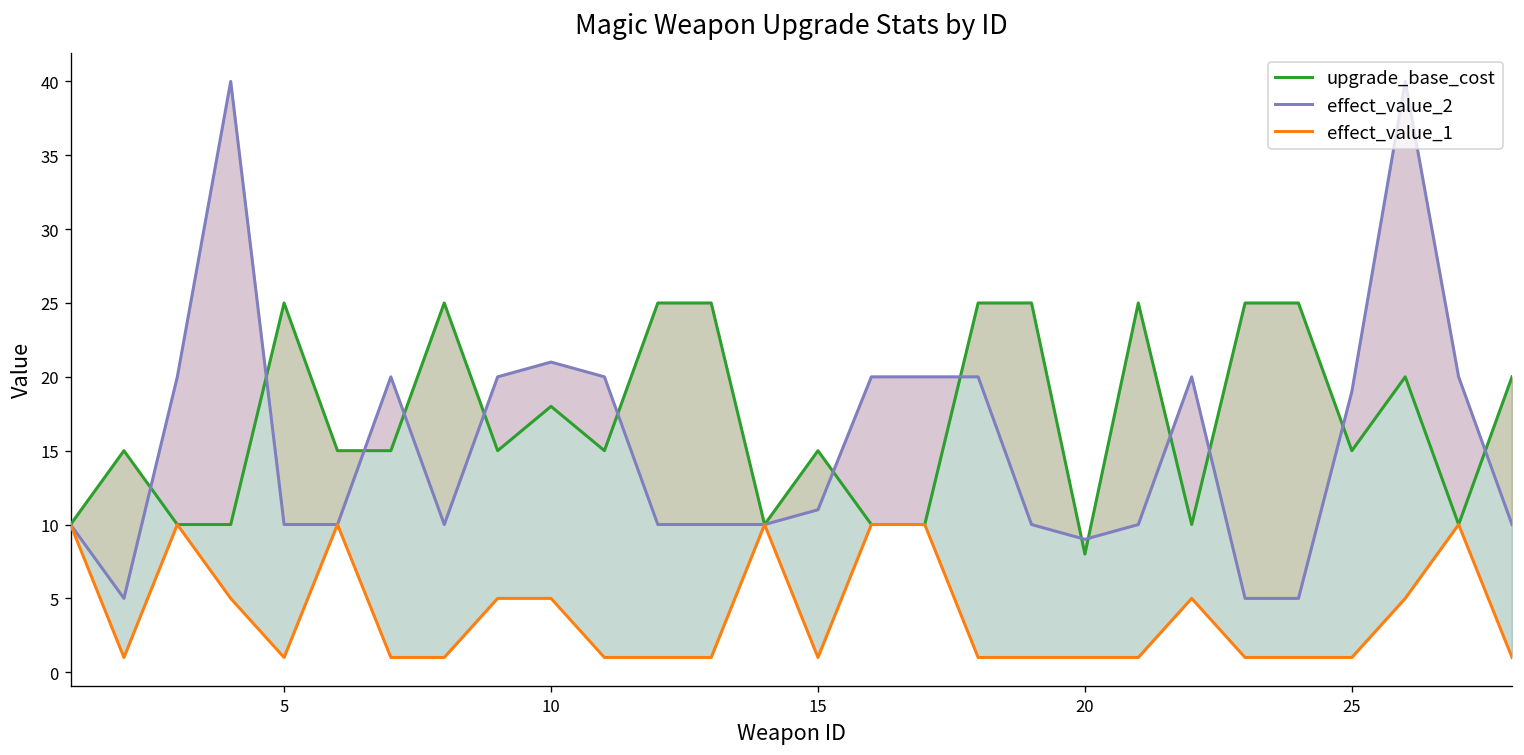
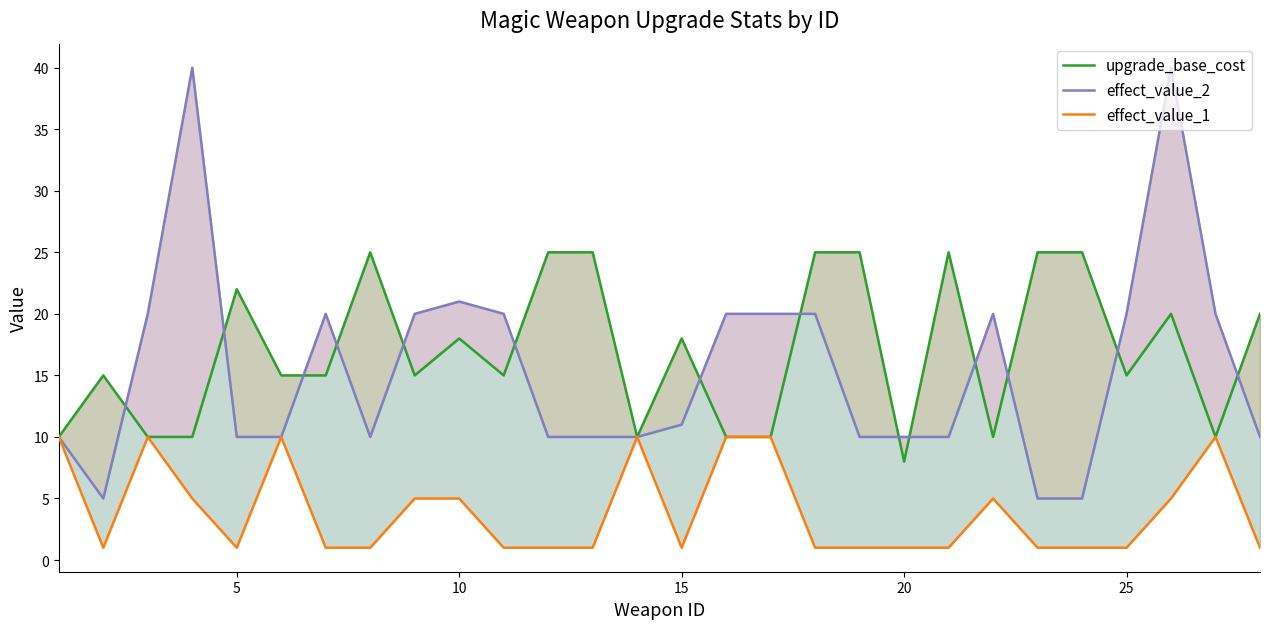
  {
    "upgrade_base_cost": {
-     "5": 25,
+     "5": 22,
      "10": 18,
-     "15": 15,
+     "15": 18,
      "20": 8,
      "25": 15
    },
    "effect_value_2": {
      "5": 10,
      "15": 11,
-     "20": 9,
-     "25": 19
+     "20": 10,
+     "25": 20
    },
    "effect_value_1": {
      "5": 1,
      "10": 5,
      "15": 1,
      "20": 1,
      "25": 1
    }
  }
